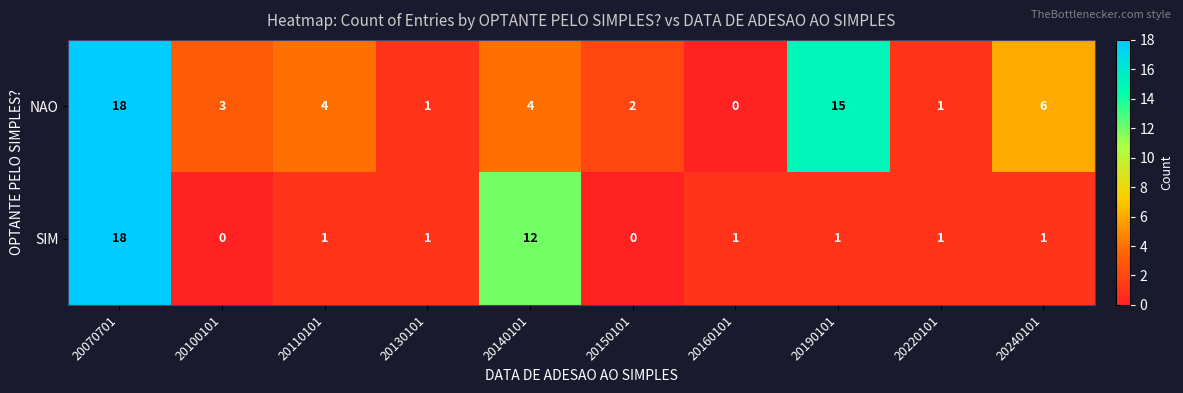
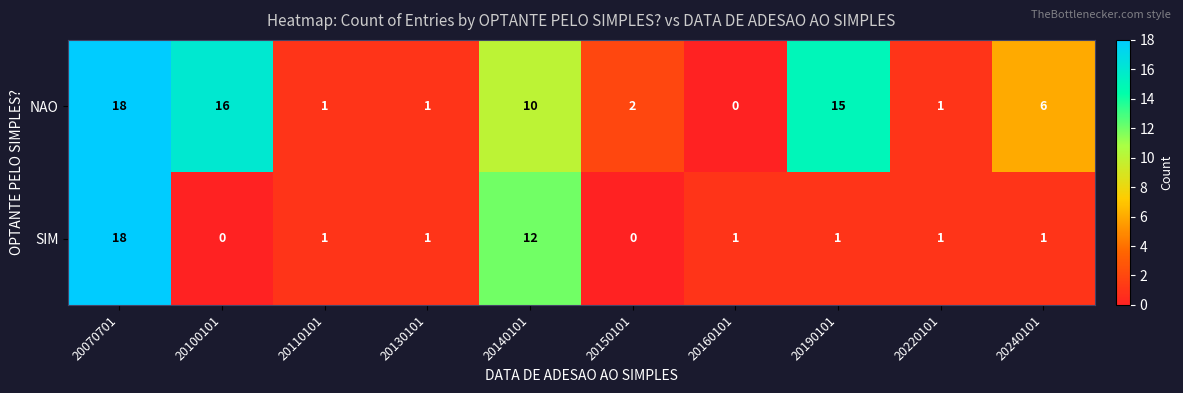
  {
    "NAO": {
      "20070701": 18,
-     "20100101": 3,
-     "20110101": 4,
+     "20100101": 16,
+     "20110101": 1,
      "20130101": 1,
-     "20140101": 4,
+     "20140101": 10,
      "20150101": 2,
      "20160101": 0,
      "20190101": 15,
      "20220101": 1,
      "20240101": 6
    },
    "SIM": {
      "20070701": 18,
      "20100101": 0,
      "20110101": 1,
      "20130101": 1,
      "20140101": 12,
      "20150101": 0,
      "20160101": 1,
      "20190101": 1,
      "20220101": 1,
      "20240101": 1
    }
  }
